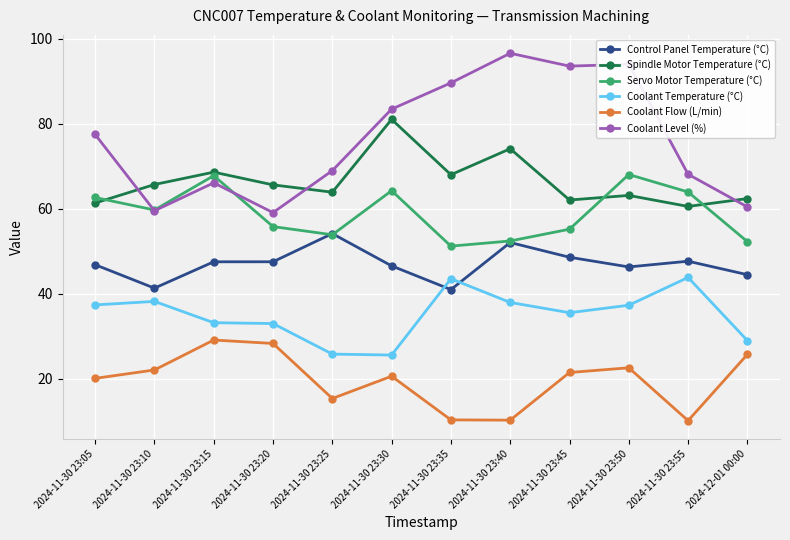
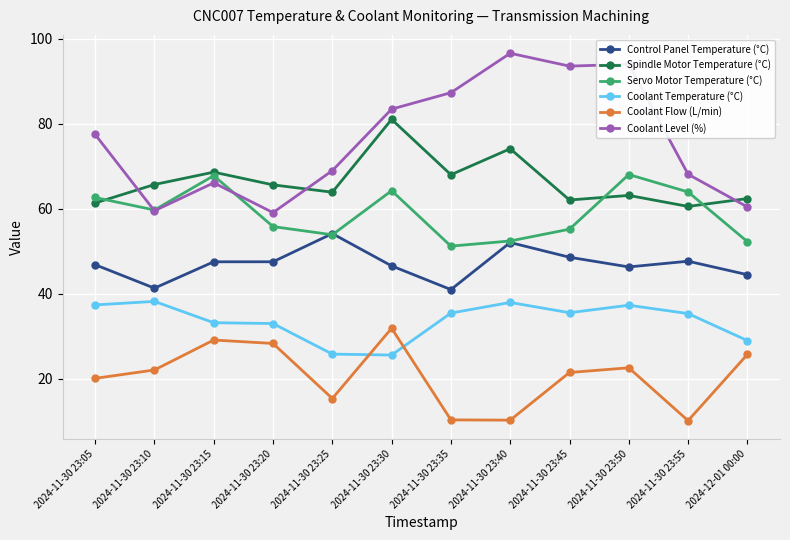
  {
    "Control Panel Temperature (°C)": {
      "2024-11-30 23:05": 47,
      "2024-11-30 23:10": 41,
      "2024-11-30 23:15": 47,
      "2024-11-30 23:20": 48,
      "2024-11-30 23:30": 47,
      "2024-11-30 23:35": 41,
      "2024-11-30 23:45": 49,
      "2024-11-30 23:50": 46,
      "2024-11-30 23:55": 48,
      "2024-12-01 00:00": 44
    },
    "Spindle Motor Temperature (°C)": {
      "2024-11-30 23:05": 61,
      "2024-11-30 23:10": 66,
      "2024-11-30 23:15": 69,
      "2024-11-30 23:20": 66,
      "2024-11-30 23:25": 64,
      "2024-11-30 23:30": 81,
      "2024-11-30 23:35": 68,
      "2024-11-30 23:40": 74,
      "2024-11-30 23:45": 62,
      "2024-11-30 23:50": 63,
      "2024-11-30 23:55": 61,
      "2024-12-01 00:00": 62
    },
    "Servo Motor Temperature (°C)": {
      "2024-11-30 23:05": 63,
      "2024-11-30 23:15": 68,
      "2024-11-30 23:20": 56,
      "2024-11-30 23:30": 64,
      "2024-11-30 23:35": 51,
      "2024-11-30 23:45": 55,
      "2024-11-30 23:50": 68,
      "2024-11-30 23:55": 64,
      "2024-12-01 00:00": 52
    },
    "Coolant Temperature (°C)": {
      "2024-11-30 23:05": 37,
      "2024-11-30 23:10": 38,
      "2024-11-30 23:15": 33,
      "2024-11-30 23:20": 33,
      "2024-11-30 23:25": 26,
      "2024-11-30 23:30": 26,
-     "2024-11-30 23:35": 44,
+     "2024-11-30 23:35": 35,
      "2024-11-30 23:40": 38,
      "2024-11-30 23:45": 36,
      "2024-11-30 23:50": 37,
-     "2024-11-30 23:55": 44,
+     "2024-11-30 23:55": 35,
      "2024-12-01 00:00": 29
    },
    "Coolant Flow (L/min)": {
      "2024-11-30 23:05": 20,
      "2024-11-30 23:10": 22,
      "2024-11-30 23:15": 29,
      "2024-11-30 23:20": 28,
      "2024-11-30 23:25": 15,
-     "2024-11-30 23:30": 21,
+     "2024-11-30 23:30": 32,
      "2024-11-30 23:35": 10,
      "2024-11-30 23:40": 10,
      "2024-11-30 23:45": 21,
      "2024-11-30 23:50": 23,
      "2024-11-30 23:55": 10,
      "2024-12-01 00:00": 26
    },
    "Coolant Level (%)": {
      "2024-11-30 23:05": 77,
      "2024-11-30 23:15": 66,
      "2024-11-30 23:20": 59,
      "2024-11-30 23:25": 69,
      "2024-11-30 23:30": 83,
-     "2024-11-30 23:35": 90,
+     "2024-11-30 23:35": 87,
      "2024-11-30 23:40": 97,
      "2024-11-30 23:45": 94,
      "2024-11-30 23:55": 68,
      "2024-12-01 00:00": 60
    }
  }
